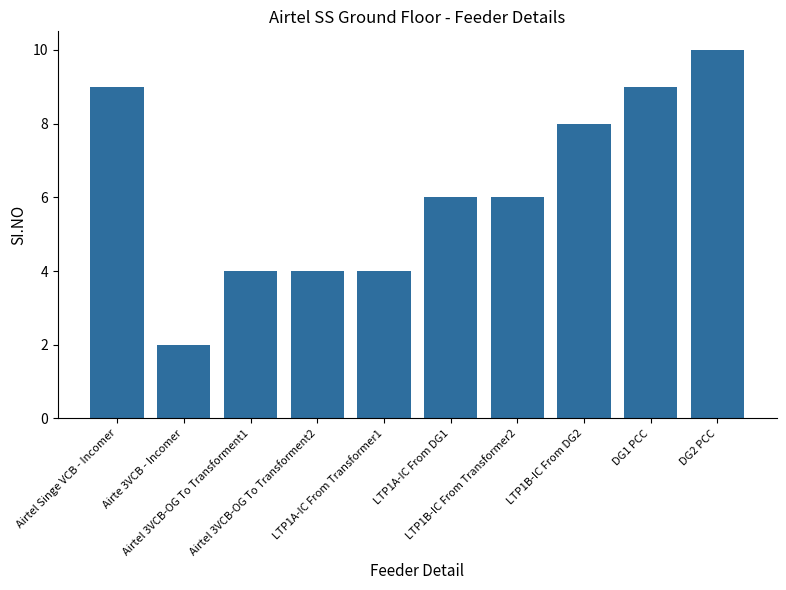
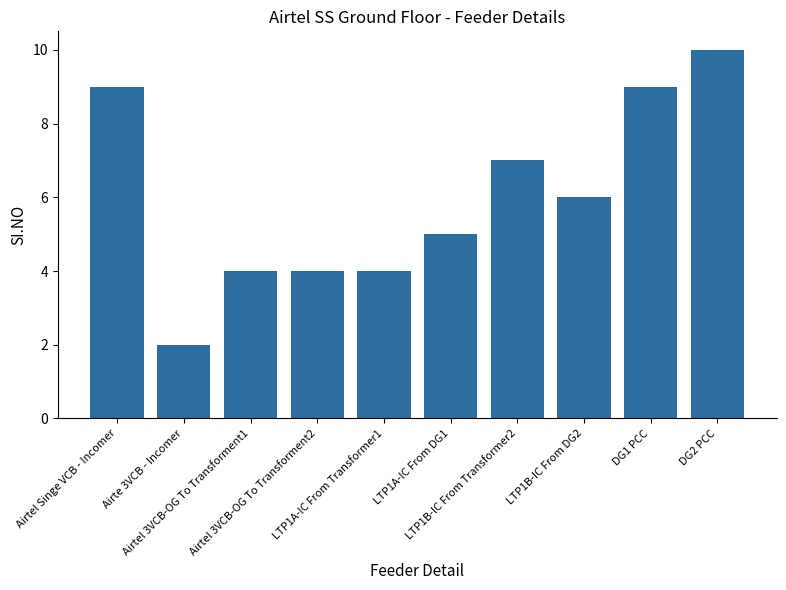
  {
    "Airtel Singe VCB - Incomer": 9,
    "Airte 3VCB - Incomer": 2,
    "Airtel 3VCB-OG To Transforment1": 4,
    "Airtel 3VCB-OG To Transforment2": 4,
    "LTP1A-IC From Transformer1": 4,
-   "LTP1A-IC From DG1": 6,
-   "LTP1B-IC From Transformer2": 6,
-   "LTP1B-IC From DG2": 8,
+   "LTP1A-IC From DG1": 5,
+   "LTP1B-IC From Transformer2": 7,
+   "LTP1B-IC From DG2": 6,
    "DG1 PCC": 9,
    "DG2 PCC": 10
  }
